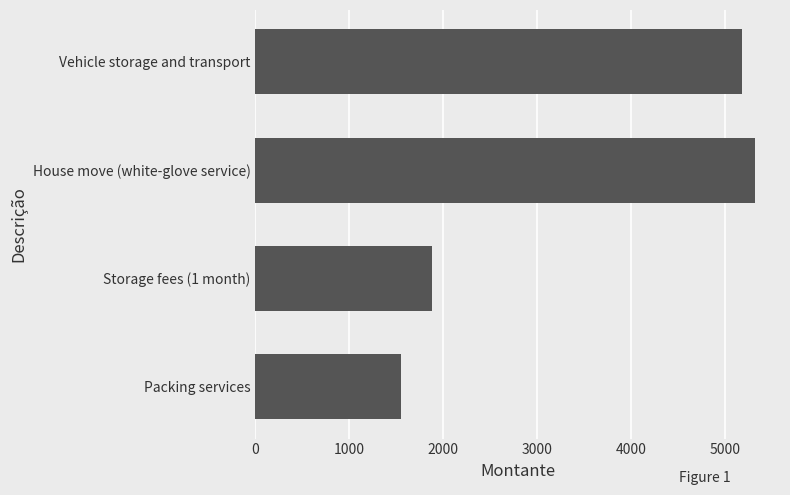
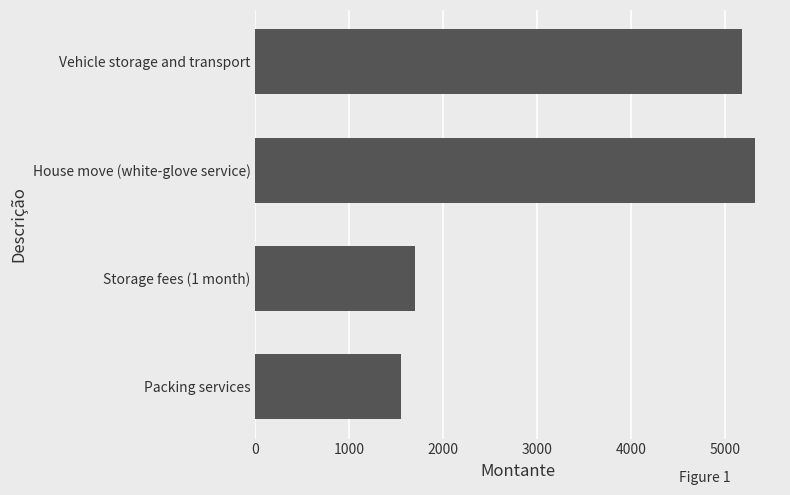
  {
    "Vehicle storage and transport": 5200,
    "House move (white-glove service)": 5300,
-   "Storage fees (1 month)": 1900,
+   "Storage fees (1 month)": 1700,
    "Packing services": 1500
  }
